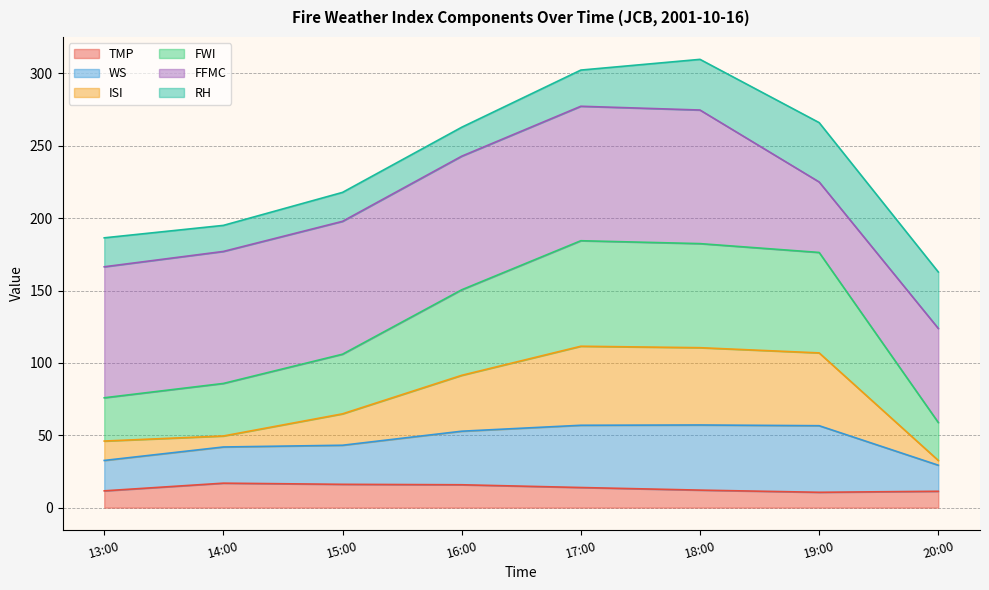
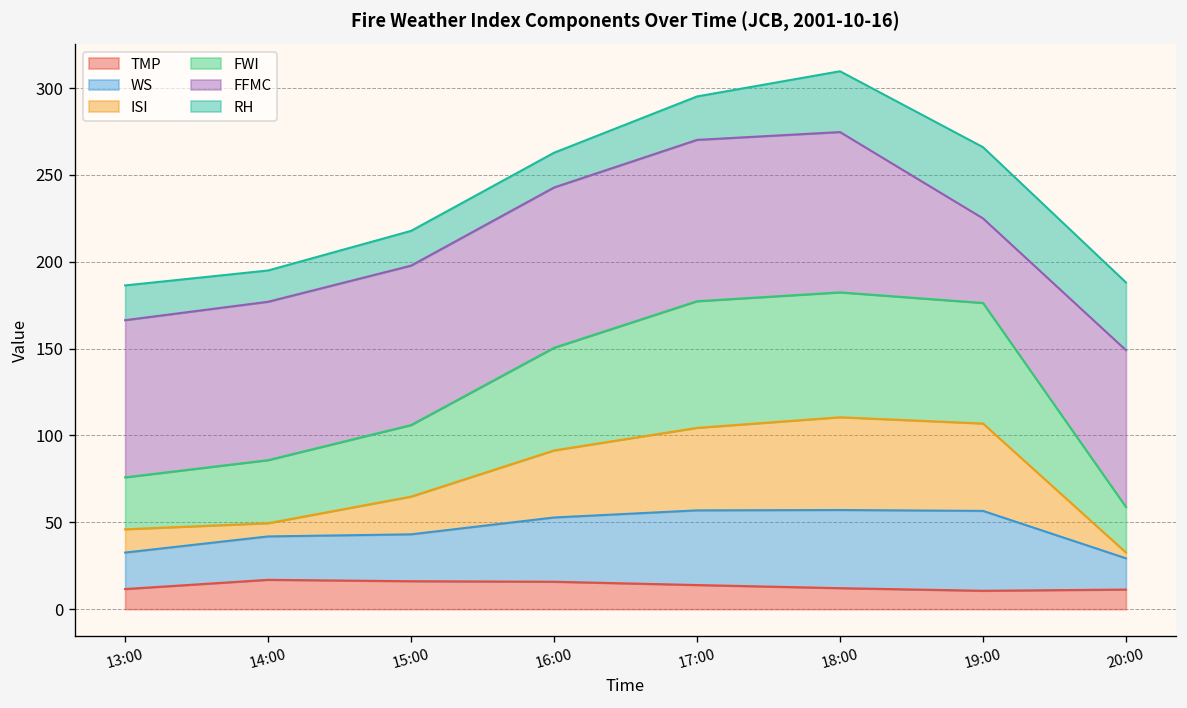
  {
    "TMP": {
      "13:00": 12,
      "14:00": 17,
      "15:00": 16,
      "16:00": 16,
      "17:00": 14,
      "18:00": 12,
      "19:00": 11,
      "20:00": 11
    },
    "ISI": {
      "13:00": 13,
      "14:00": 8,
      "15:00": 22,
      "16:00": 39,
-     "17:00": 55,
+     "17:00": 48,
      "18:00": 53,
      "19:00": 50,
      "20:00": 3
    },
    "FFMC": {
      "13:00": 91,
      "14:00": 91,
      "15:00": 92,
      "16:00": 92,
      "17:00": 93,
      "18:00": 92,
      "19:00": 49,
-     "20:00": 65
+     "20:00": 90
    }
  }
